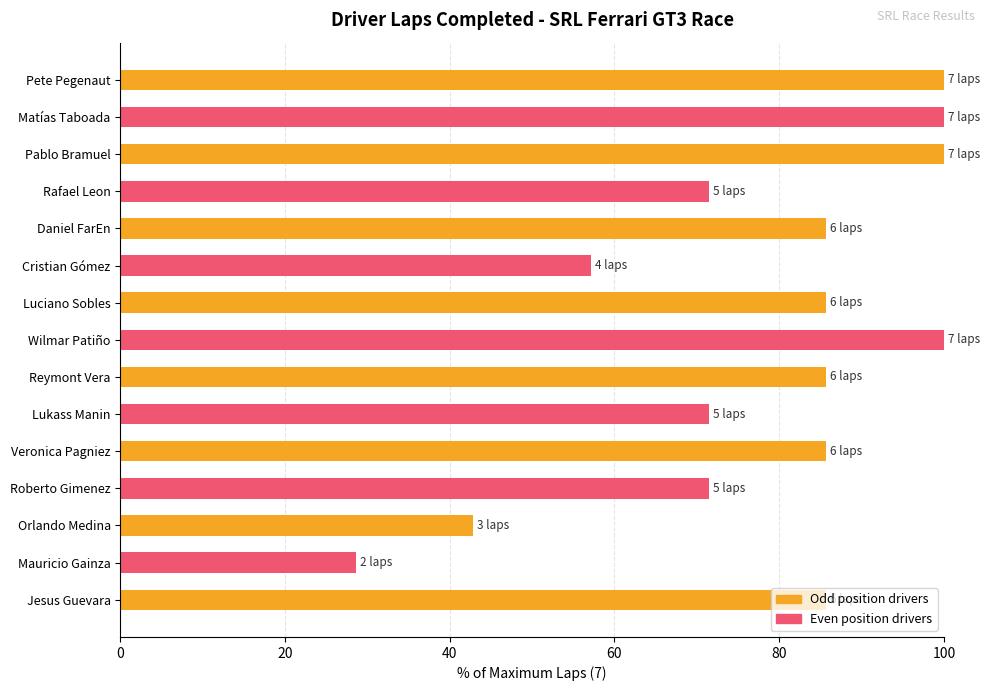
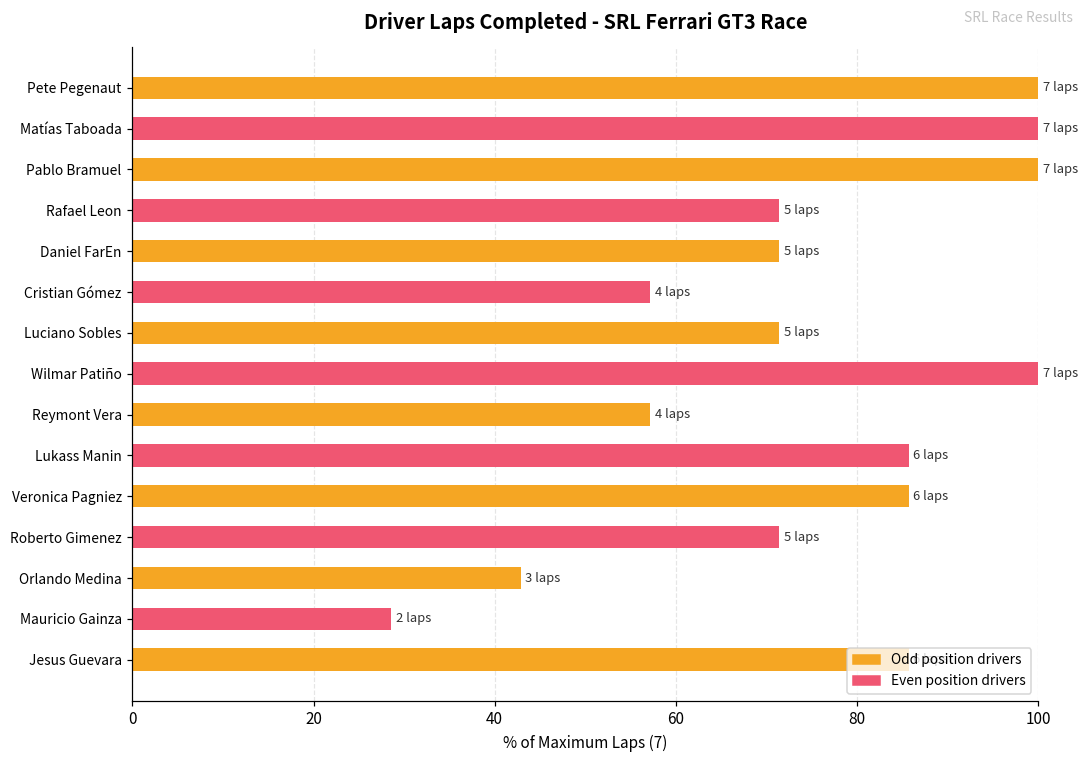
  {
-   "Daniel FarEn": 6,
-   "Luciano Sobles": 6,
-   "Reymont Vera": 6,
-   "Lukass Manin": 5
+   "Daniel FarEn": 5,
+   "Luciano Sobles": 5,
+   "Reymont Vera": 4,
+   "Lukass Manin": 6
  }
